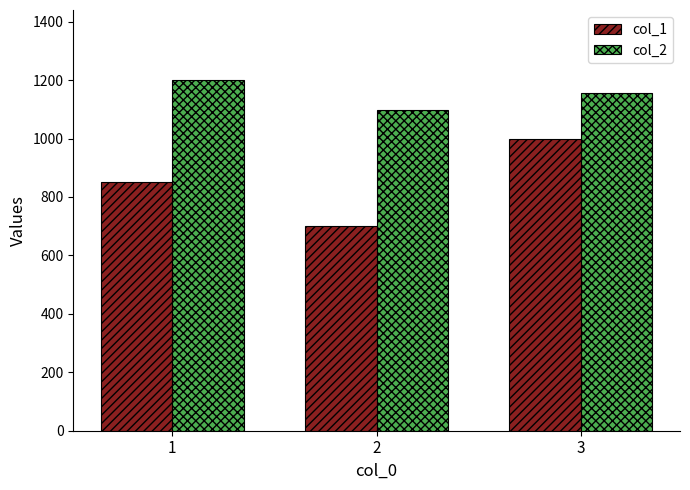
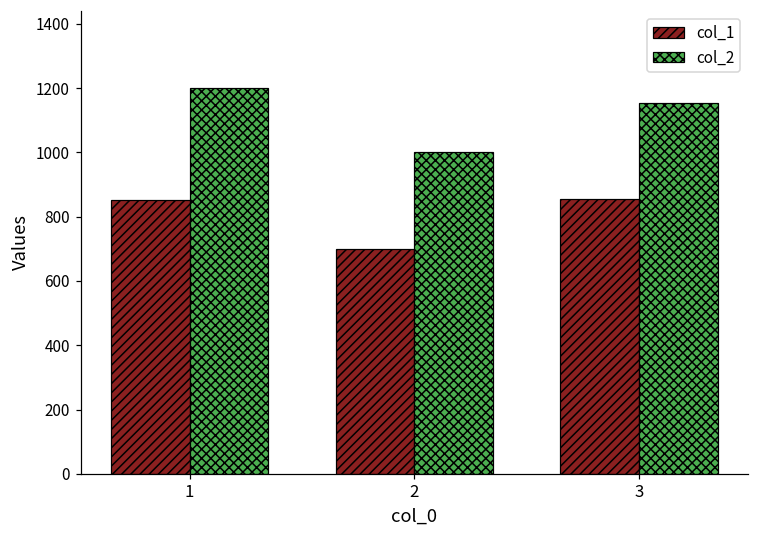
  {
    "col_1": {
      "1": 850,
      "2": 700,
-     "3": 1000
+     "3": 860
    },
    "col_2": {
      "1": 1200,
-     "2": 1100,
+     "2": 1000,
      "3": 1160
    }
  }
